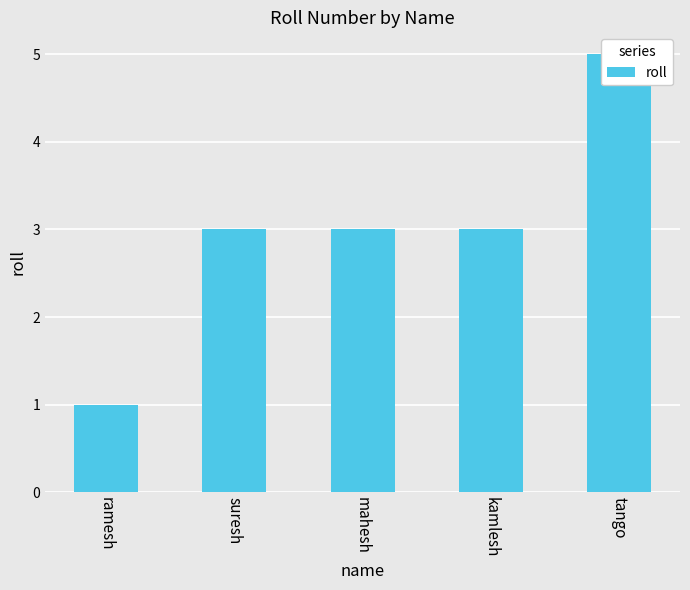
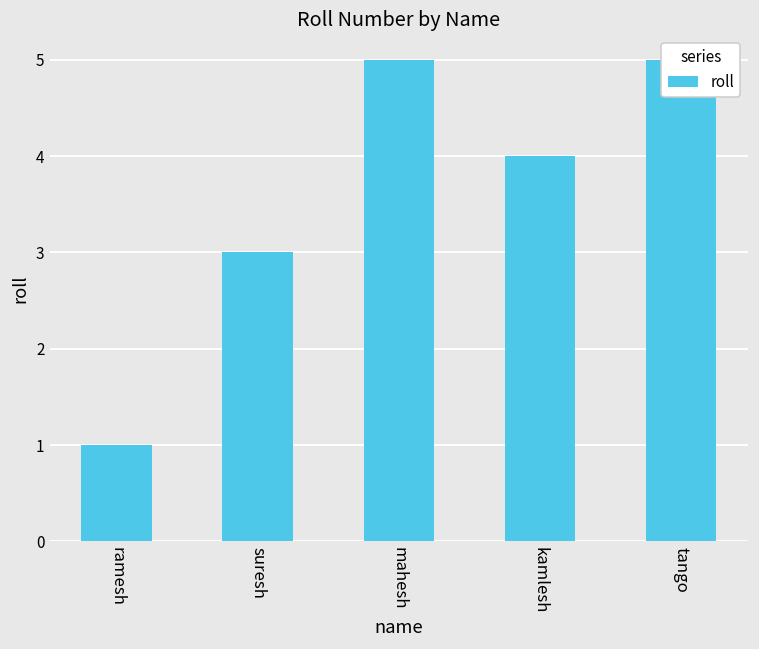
  {
    "ramesh": 1,
    "suresh": 3,
-   "mahesh": 3,
-   "kamlesh": 3
+   "mahesh": 5,
+   "kamlesh": 4
  }
